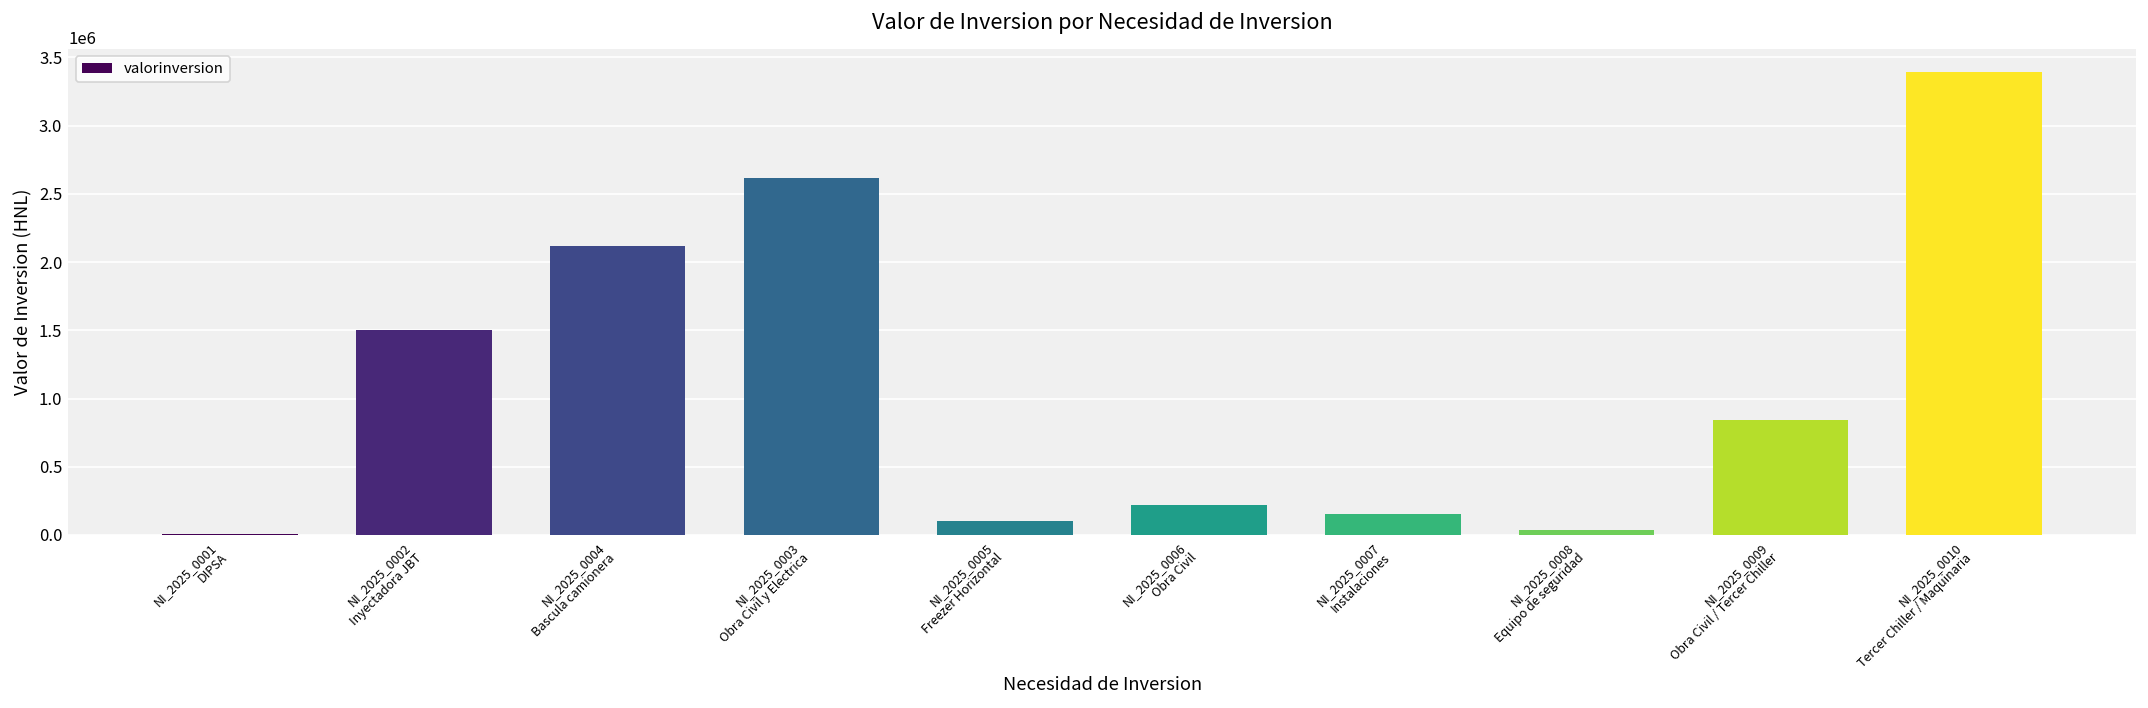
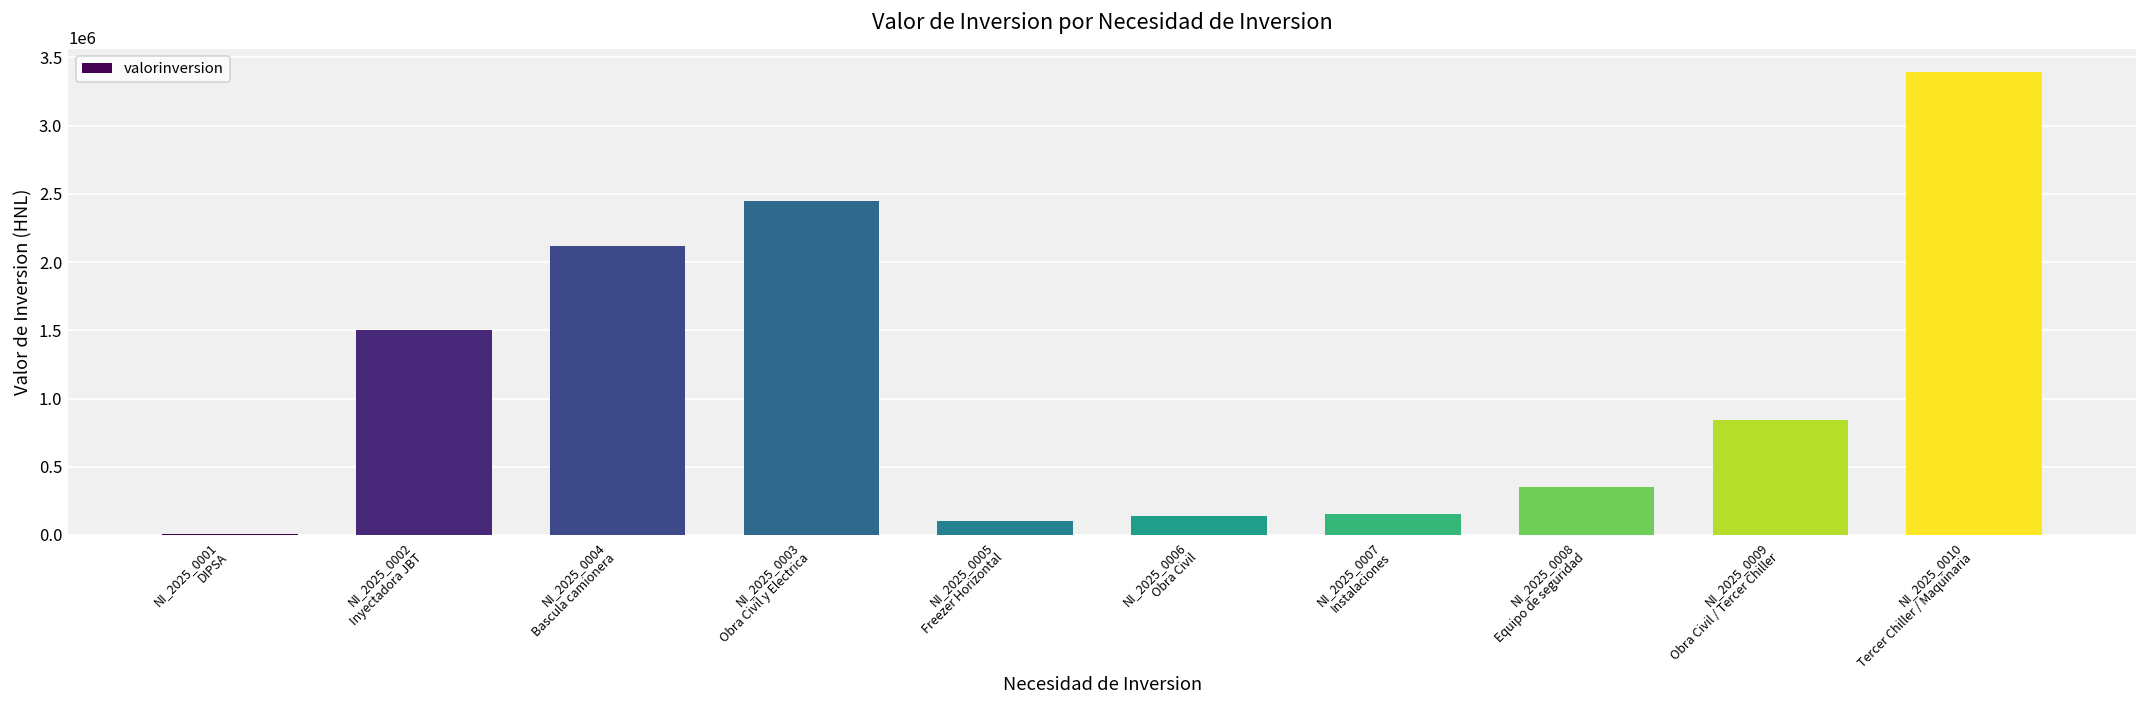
  {
    "NI_2025_0002 Inyectadora JBT": 1500000,
    "NI_2025_0004 Bascula camionera": 2120000,
-   "NI_2025_0003 Obra Civil y Electrica": 2620000,
+   "NI_2025_0003 Obra Civil y Electrica": 2450000,
    "NI_2025_0005 Freezer Horizontal": 100000,
-   "NI_2025_0006 Obra Civil": 220000,
+   "NI_2025_0006 Obra Civil": 140000,
    "NI_2025_0007 Instalaciones": 160000,
-   "NI_2025_0008 Equipo de seguridad": 40000,
+   "NI_2025_0008 Equipo de seguridad": 350000,
    "NI_2025_0009 Obra Civil / Tercer Chiller": 840000,
    "NI_2025_0010 Tercer Chiller / Maquinaria": 3390000
  }
